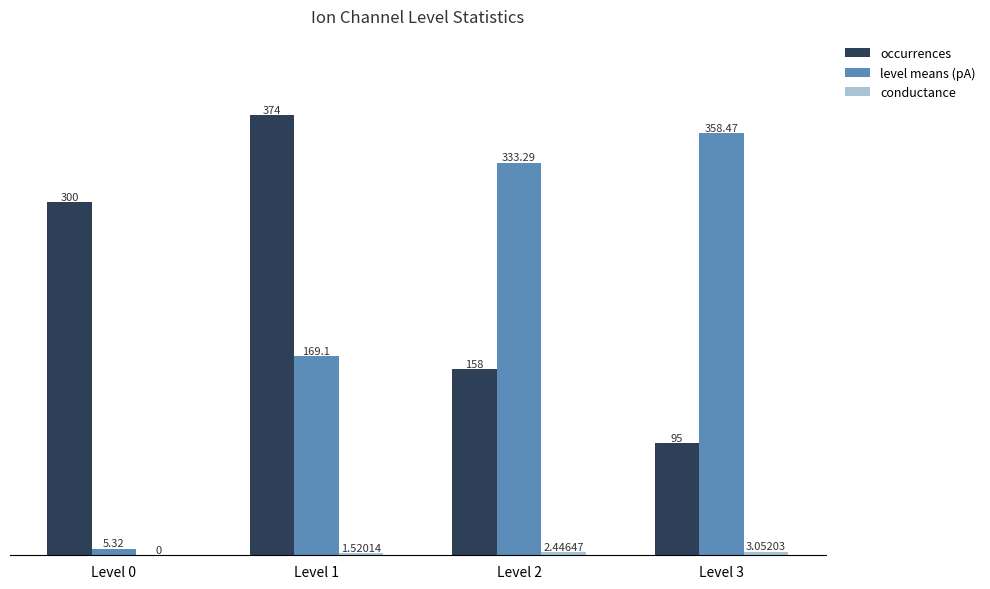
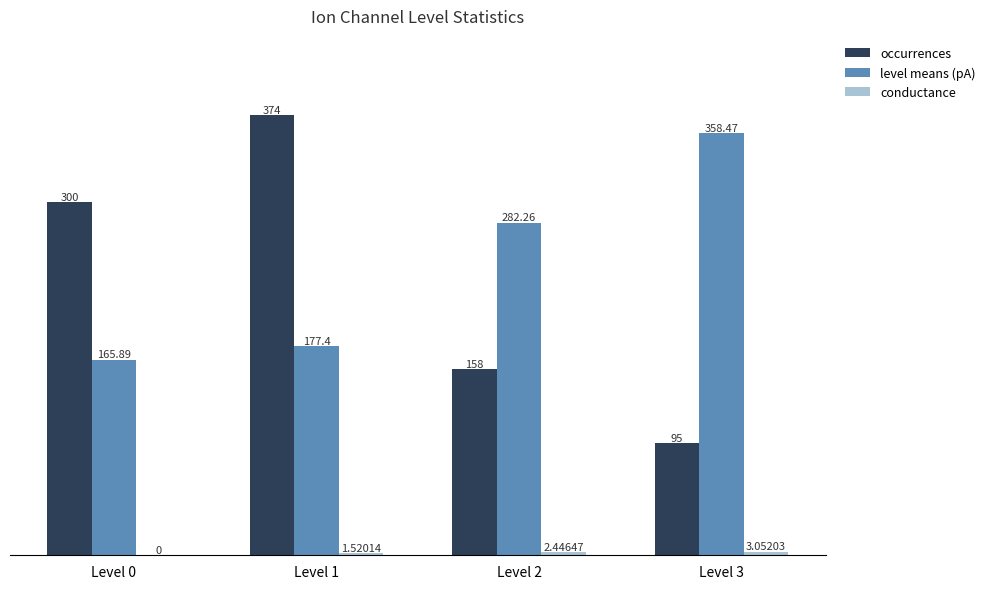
  {
    "occurrences": {
      "Level 0": 300,
      "Level 1": 374,
      "Level 2": 158,
      "Level 3": 95
    },
    "level means (pA)": {
-     "Level 0": 5.32,
-     "Level 1": 169.1,
-     "Level 2": 333.29,
+     "Level 0": 165.89,
+     "Level 1": 177.4,
+     "Level 2": 282.26,
      "Level 3": 358.47
    },
    "conductance": {
      "Level 0": 0,
      "Level 1": 1.52014,
      "Level 2": 2.44647,
      "Level 3": 3.05203
    }
  }
